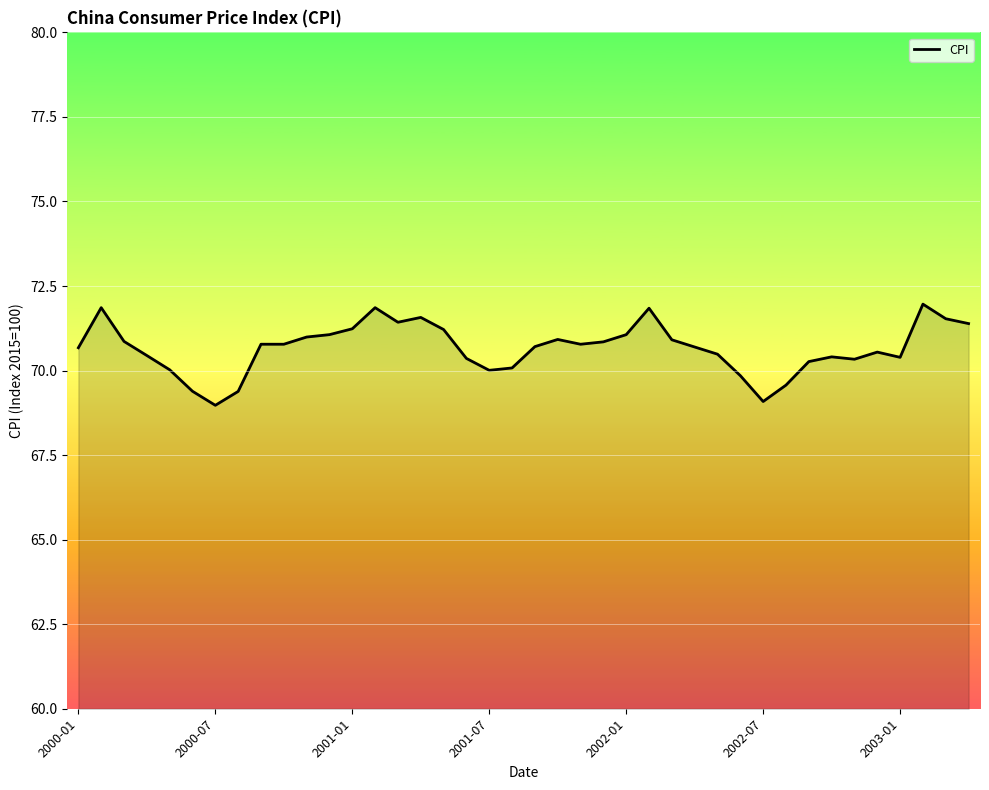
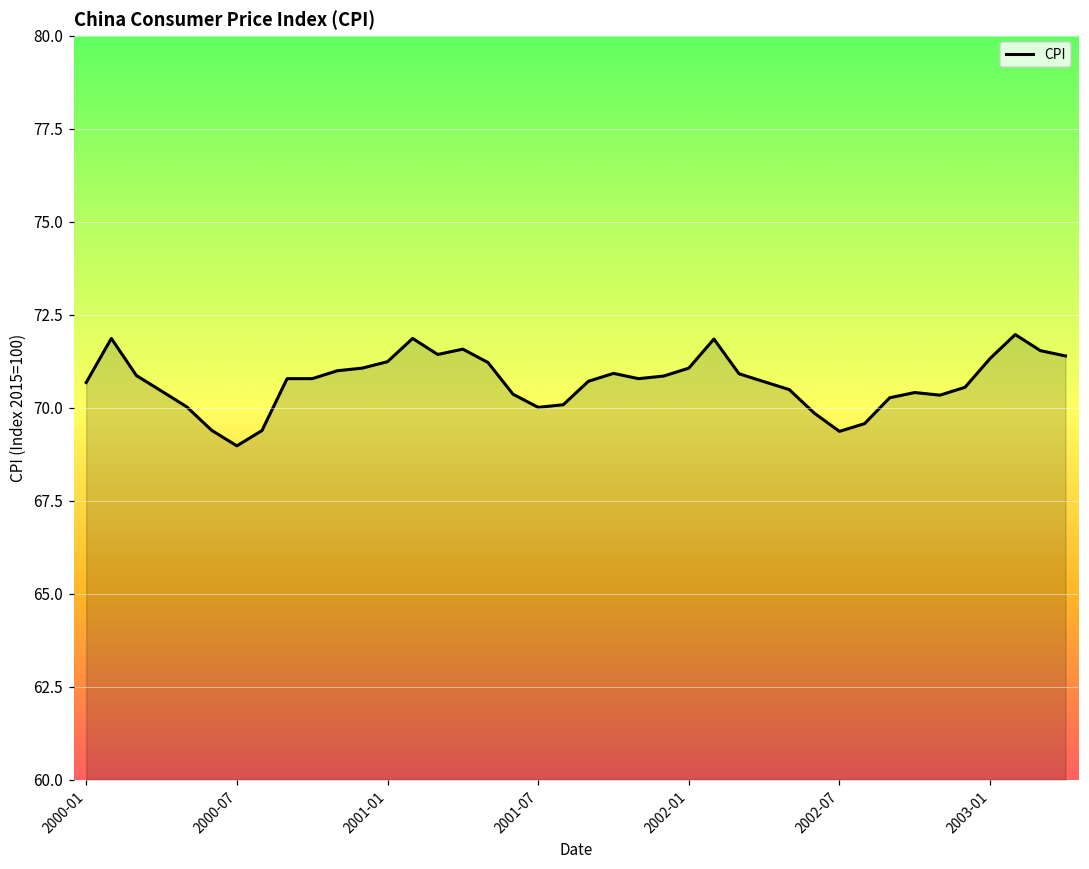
  {
    "2000-01": 70.7,
    "2000-07": 69.0,
    "2001-01": 71.2,
    "2001-07": 70.0,
    "2002-01": 71.1,
-   "2002-07": 69.1,
-   "2003-01": 70.4
+   "2002-07": 69.4,
+   "2003-01": 71.3
  }
